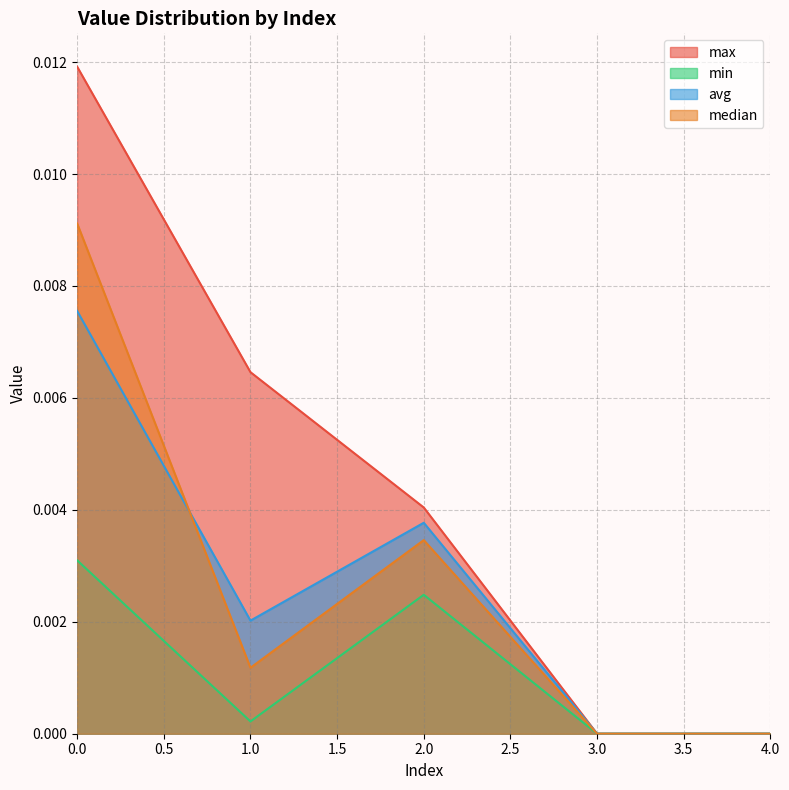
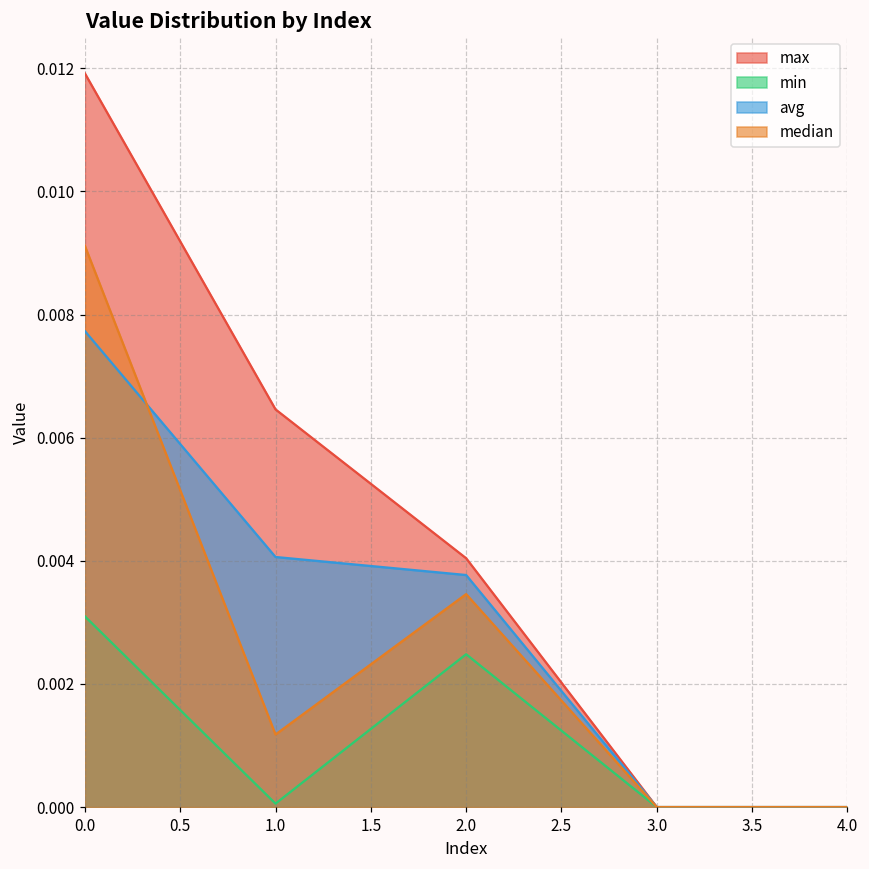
  {
    "min": {
      "0.0": 0.0031,
-     "1.0": 0.0002,
+     "1.0": 0.0001,
      "2.0": 0.0025
    },
    "avg": {
-     "0.0": 0.0076,
-     "1.0": 0.0020,
+     "0.0": 0.0077,
+     "1.0": 0.0041,
      "2.0": 0.0038
    }
  }
